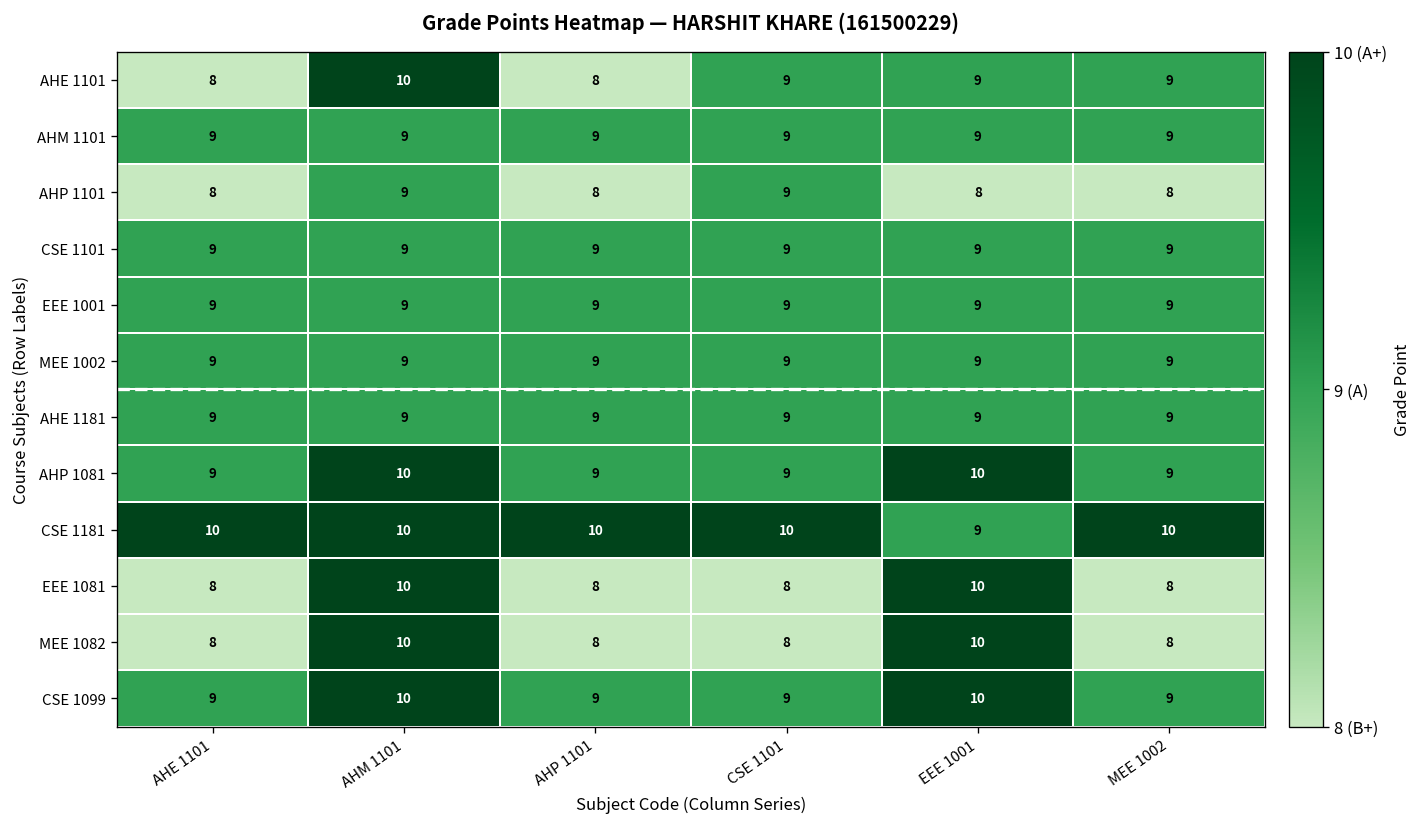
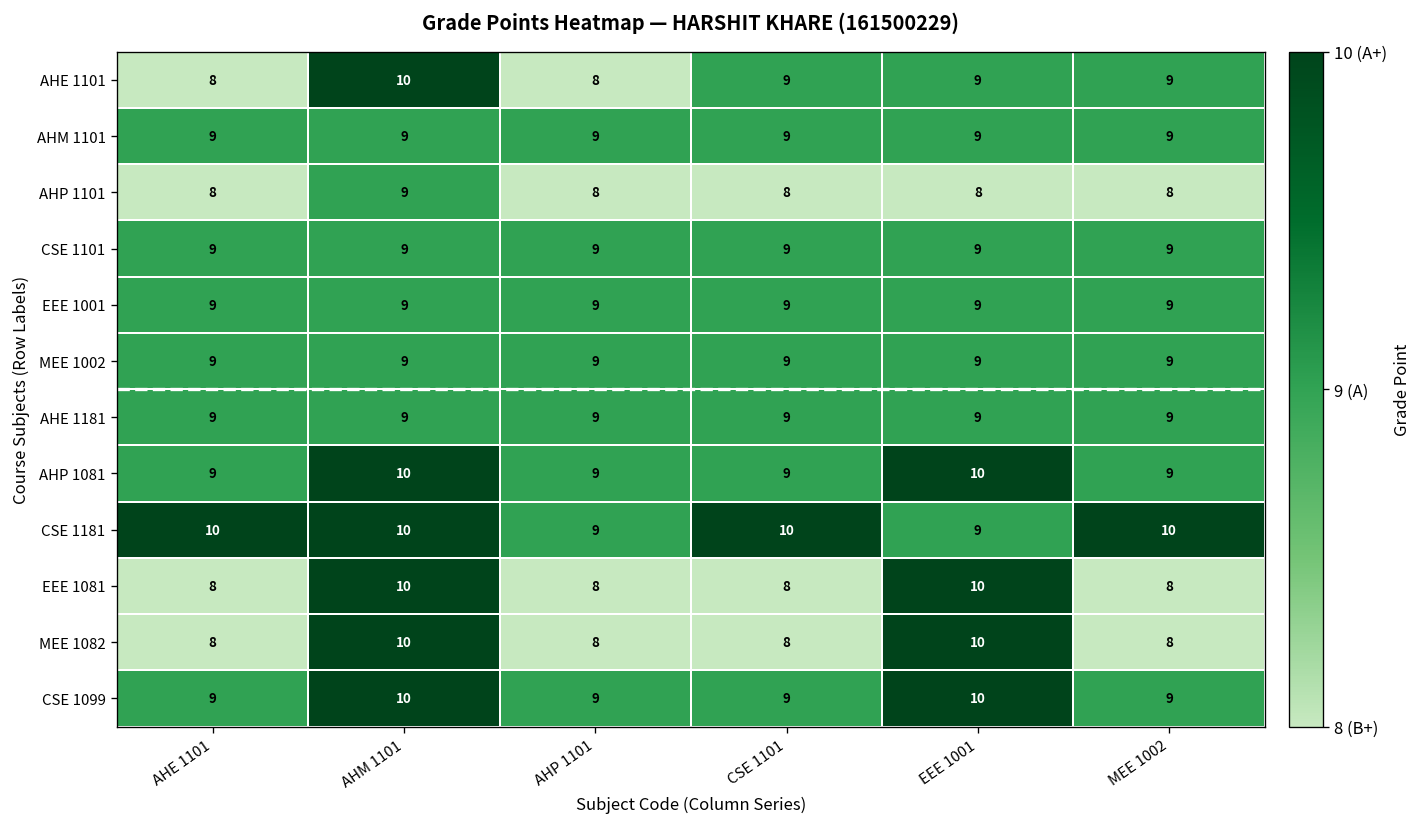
  {
    "AHE 1101": {
      "AHE 1101": 8,
      "AHM 1101": 10,
      "AHP 1101": 8,
      "CSE 1101": 9,
      "EEE 1001": 9,
      "MEE 1002": 9
    },
    "AHM 1101": {
      "AHE 1101": 9,
      "AHM 1101": 9,
      "AHP 1101": 9,
      "CSE 1101": 9,
      "EEE 1001": 9,
      "MEE 1002": 9
    },
    "AHP 1101": {
      "AHE 1101": 8,
      "AHM 1101": 9,
      "AHP 1101": 8,
-     "CSE 1101": 9,
+     "CSE 1101": 8,
      "EEE 1001": 8,
      "MEE 1002": 8
    },
    "CSE 1101": {
      "AHE 1101": 9,
      "AHM 1101": 9,
      "AHP 1101": 9,
      "CSE 1101": 9,
      "EEE 1001": 9,
      "MEE 1002": 9
    },
    "EEE 1001": {
      "AHE 1101": 9,
      "AHM 1101": 9,
      "AHP 1101": 9,
      "CSE 1101": 9,
      "EEE 1001": 9,
      "MEE 1002": 9
    },
    "MEE 1002": {
      "AHE 1101": 9,
      "AHM 1101": 9,
      "AHP 1101": 9,
      "CSE 1101": 9,
      "EEE 1001": 9,
      "MEE 1002": 9
    },
    "AHE 1181": {
      "AHE 1101": 9,
      "AHM 1101": 9,
      "AHP 1101": 9,
      "CSE 1101": 9,
      "EEE 1001": 9,
      "MEE 1002": 9
    },
    "AHP 1081": {
      "AHE 1101": 9,
      "AHM 1101": 10,
      "AHP 1101": 9,
      "CSE 1101": 9,
      "EEE 1001": 10,
      "MEE 1002": 9
    },
    "CSE 1181": {
      "AHE 1101": 10,
      "AHM 1101": 10,
-     "AHP 1101": 10,
+     "AHP 1101": 9,
      "CSE 1101": 10,
      "EEE 1001": 9,
      "MEE 1002": 10
    },
    "EEE 1081": {
      "AHE 1101": 8,
      "AHM 1101": 10,
      "AHP 1101": 8,
      "CSE 1101": 8,
      "EEE 1001": 10,
      "MEE 1002": 8
    },
    "MEE 1082": {
      "AHE 1101": 8,
      "AHM 1101": 10,
      "AHP 1101": 8,
      "CSE 1101": 8,
      "EEE 1001": 10,
      "MEE 1002": 8
    },
    "CSE 1099": {
      "AHE 1101": 9,
      "AHM 1101": 10,
      "AHP 1101": 9,
      "CSE 1101": 9,
      "EEE 1001": 10,
      "MEE 1002": 9
    }
  }
